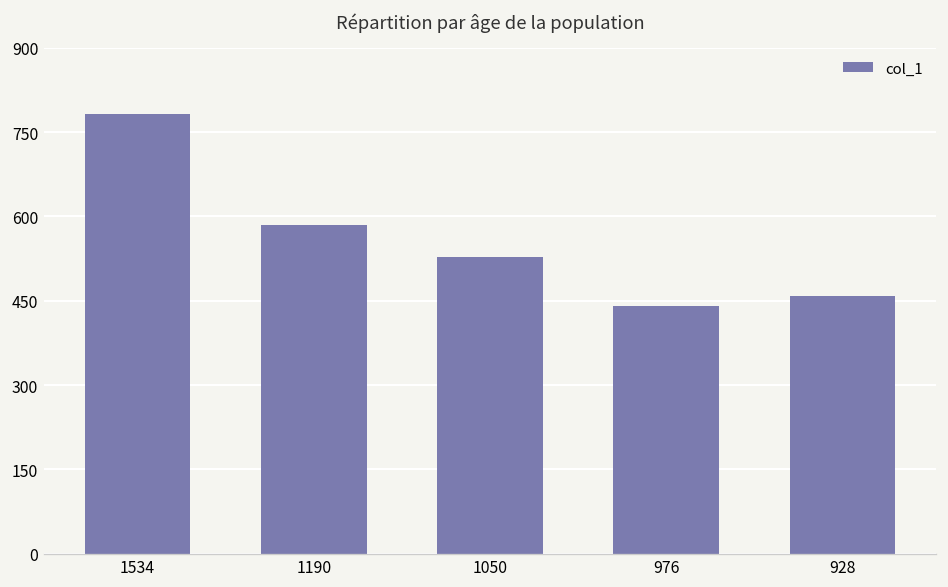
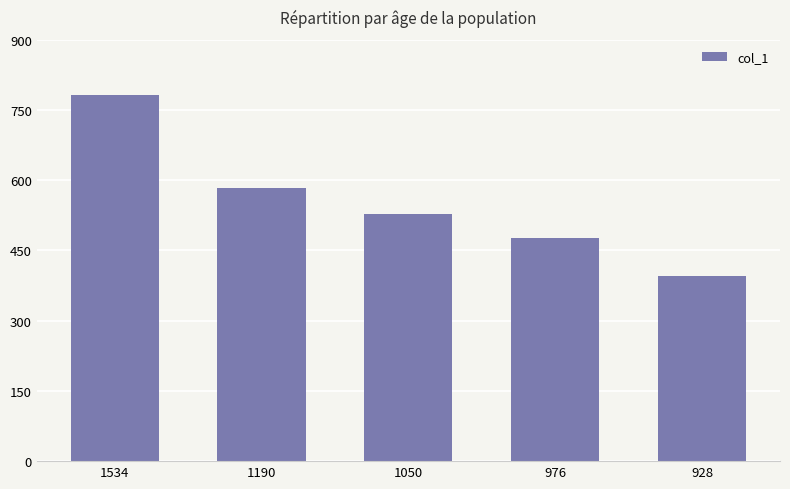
  {
    "1534": 780,
    "1190": 580,
    "1050": 530,
-   "976": 440,
-   "928": 460
+   "976": 480,
+   "928": 400
  }
